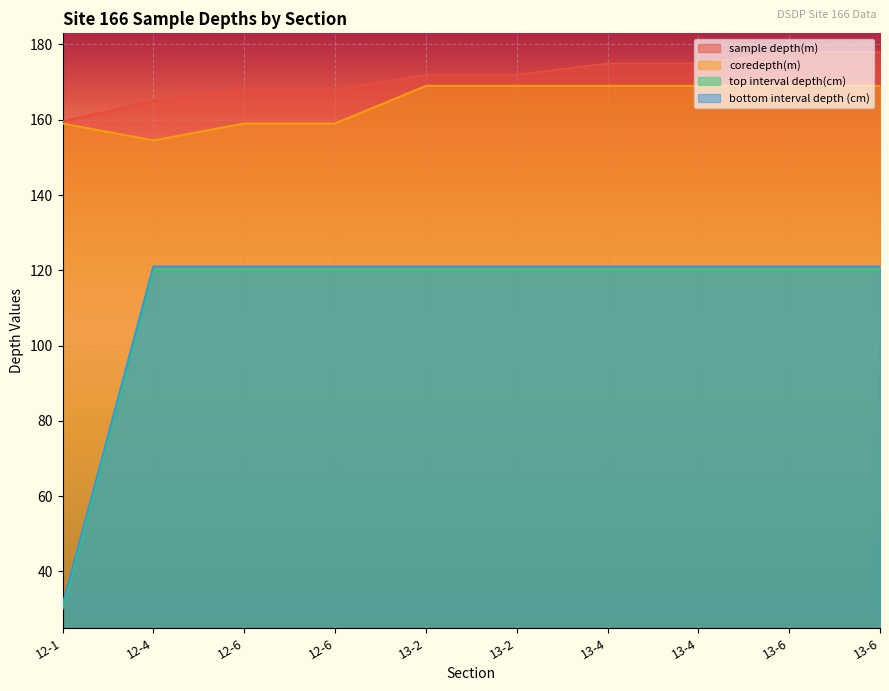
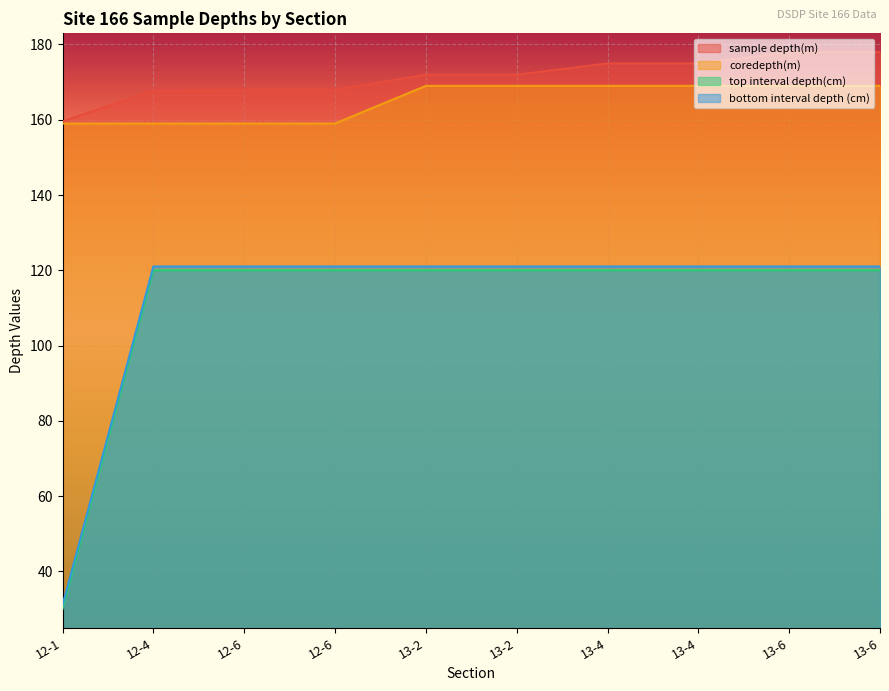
  {
    "sample depth(m)": {
-     "12-4": 165
+     "12-4": 168
    },
    "coredepth(m)": {
-     "12-4": 155
+     "12-4": 159
    },
    "top interval depth(cm)": {
      "12-1": 30,
      "12-4": 120
    },
    "bottom interval depth (cm)": {
      "12-1": 31,
      "12-4": 121
    }
  }
